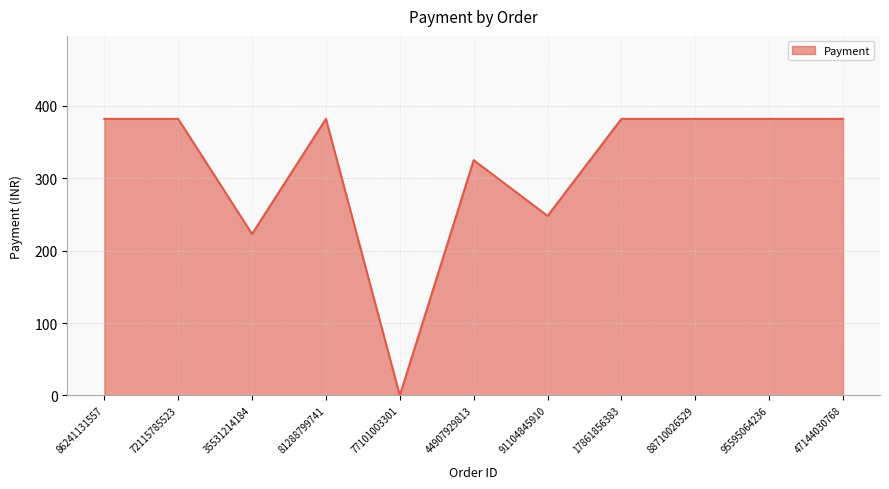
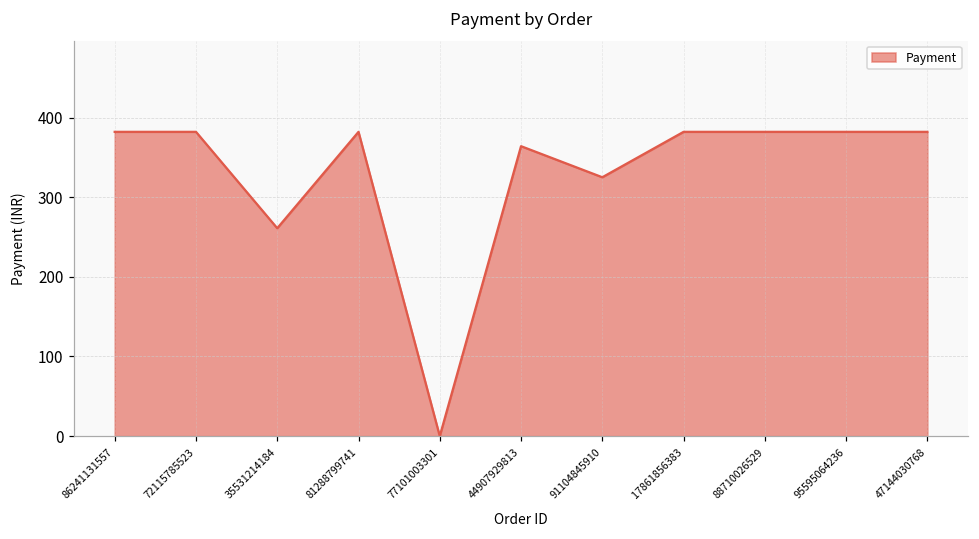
  {
    "86241131557": 380,
    "72115785523": 380,
-   "35531214184": 220,
+   "35531214184": 260,
    "81288799741": 380,
    "77101003301": 0,
-   "44907929813": 330,
-   "91104845910": 250,
+   "44907929813": 360,
+   "91104845910": 330,
    "17861856383": 380,
    "88710026529": 380,
    "95595064236": 380,
    "47144030768": 380
  }
